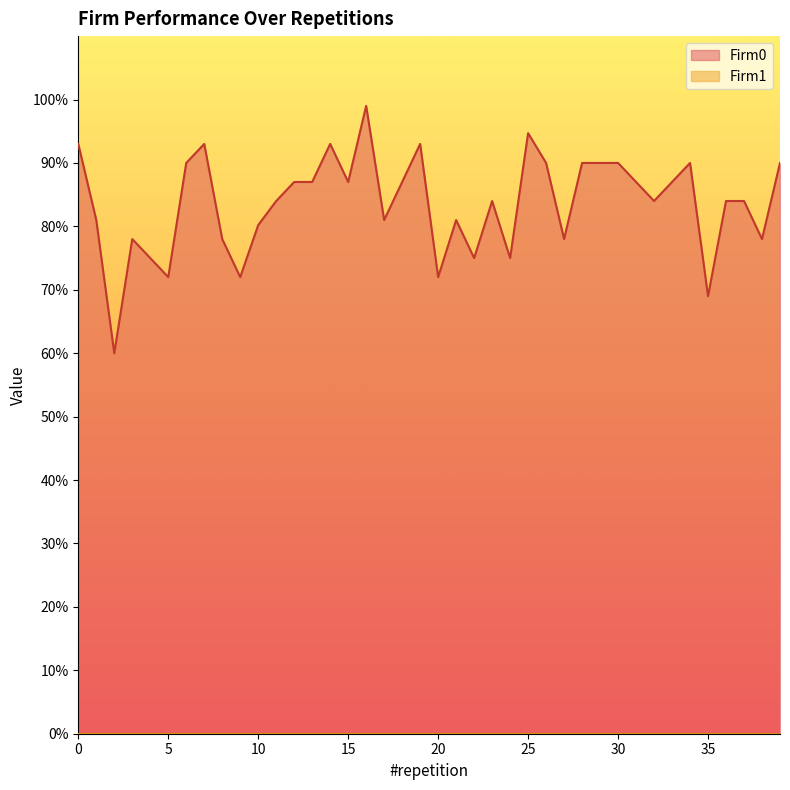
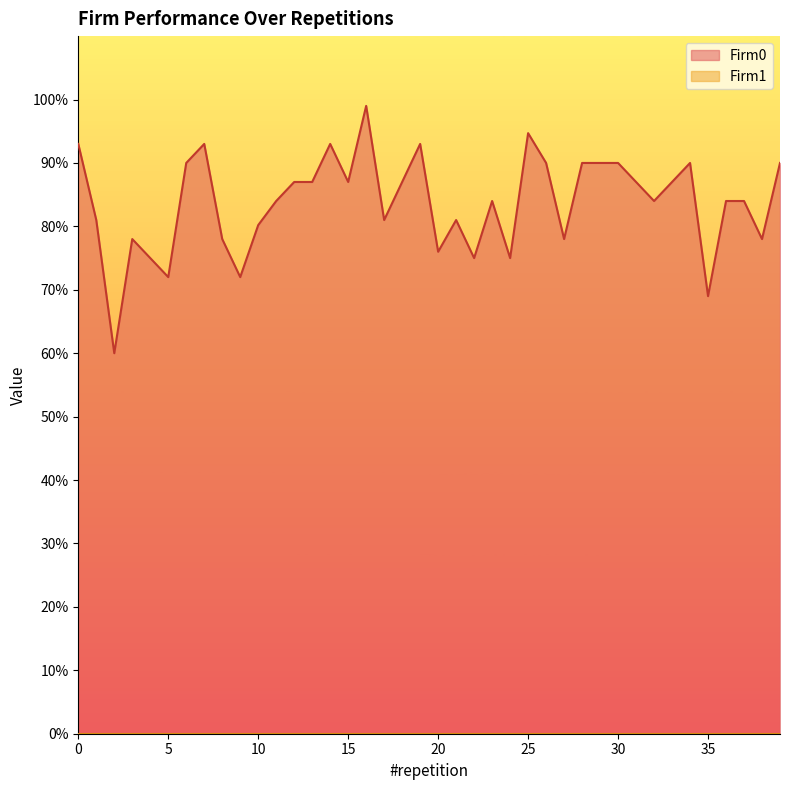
  {
    "Firm0": {
      "0": "93%",
      "5": "72%",
      "10": "80%",
      "15": "87%",
-     "20": "72%",
+     "20": "76%",
      "25": "95%",
      "30": "90%",
      "35": "69%"
    },
    "Firm1": {
      "0": "0%",
      "5": "0%",
      "10": "0%",
      "15": "0%",
      "20": "0%",
      "25": "0%",
      "30": "0%",
      "35": "0%"
    }
  }
